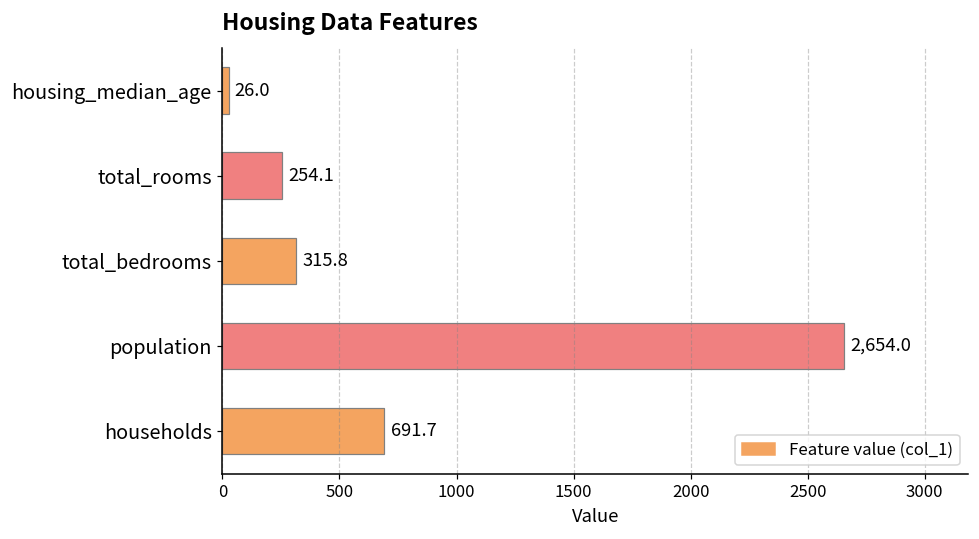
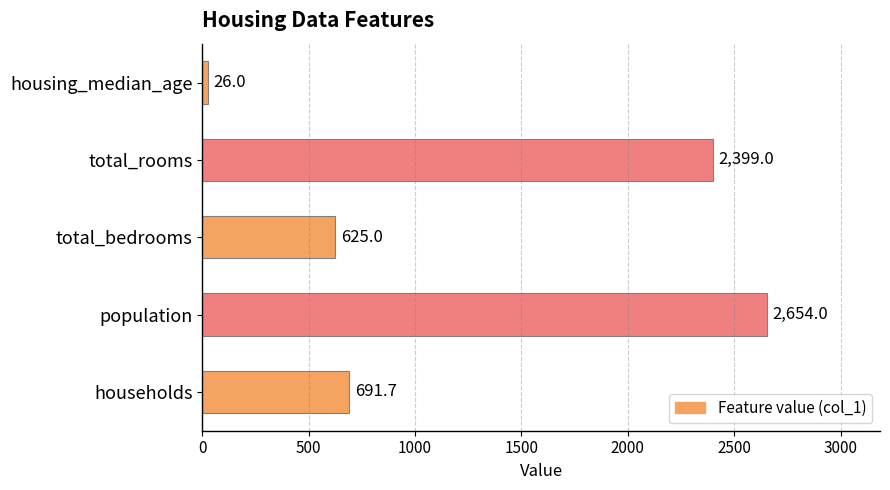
  {
    "housing_median_age": "26.0",
-   "total_rooms": "254.1",
-   "total_bedrooms": "315.8",
+   "total_rooms": "2,399.0",
+   "total_bedrooms": "625.0",
    "population": "2,654.0",
    "households": "691.7"
  }
